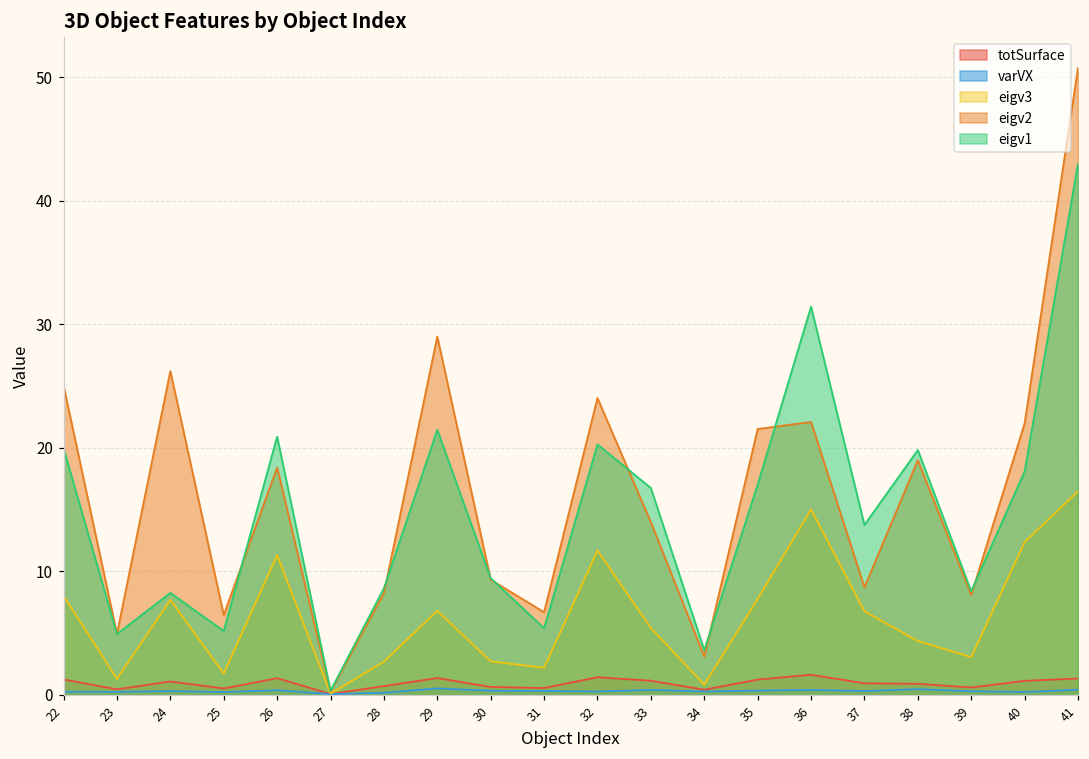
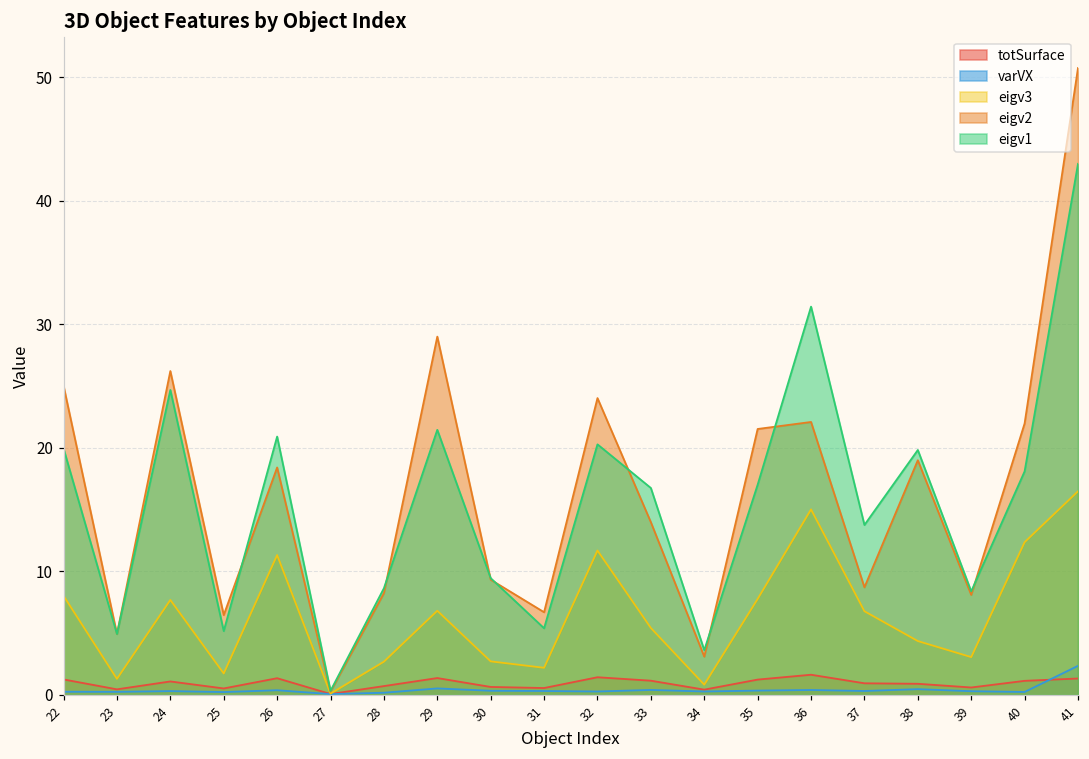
  {
    "varVX": {
      "22": 0.3,
      "24": 0.3,
      "25": 0.2,
      "26": 0.4,
      "28": 0.2,
      "29": 0.5,
      "30": 0.3,
      "31": 0.3,
      "32": 0.3,
      "33": 0.4,
      "35": 0.4,
      "36": 0.4,
      "37": 0.3,
      "38": 0.5,
      "39": 0.3,
      "40": 0.2,
-     "41": 0.4
+     "41": 2.4
    },
    "eigv1": {
      "22": 20.0,
-     "24": 8.3,
+     "24": 24.7,
      "25": 5.2,
      "26": 20.9,
      "28": 8.6,
      "29": 21.5,
      "31": 5.4,
      "32": 20.3,
      "33": 16.8,
      "34": 3.6,
      "35": 17.0,
      "36": 31.4,
      "37": 13.8,
      "38": 19.8,
      "39": 8.4,
      "40": 18.1,
      "41": 43.0
    }
  }
